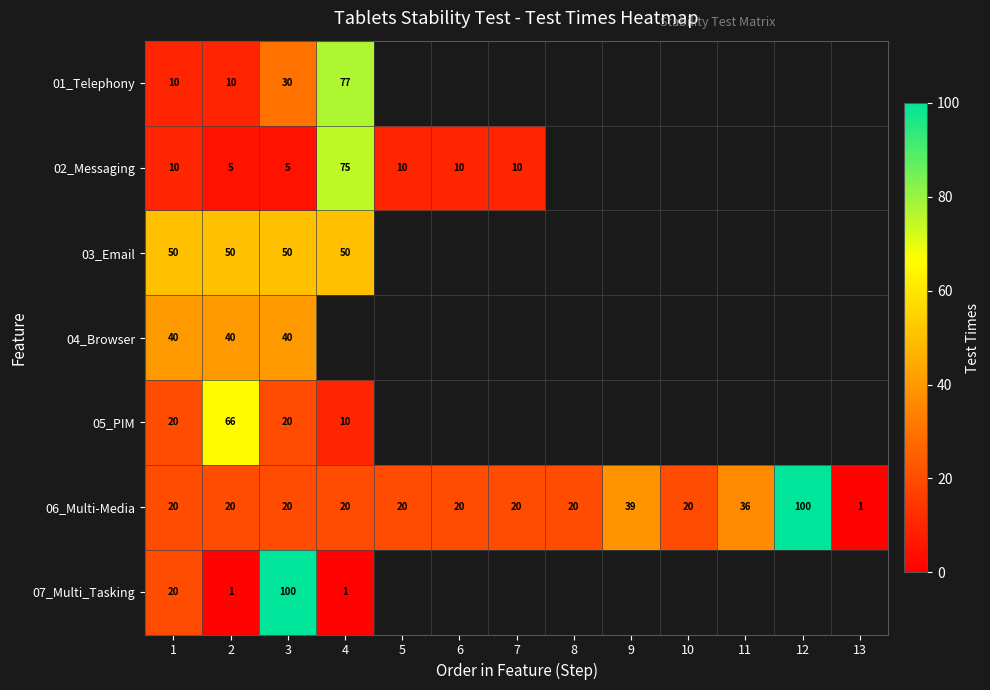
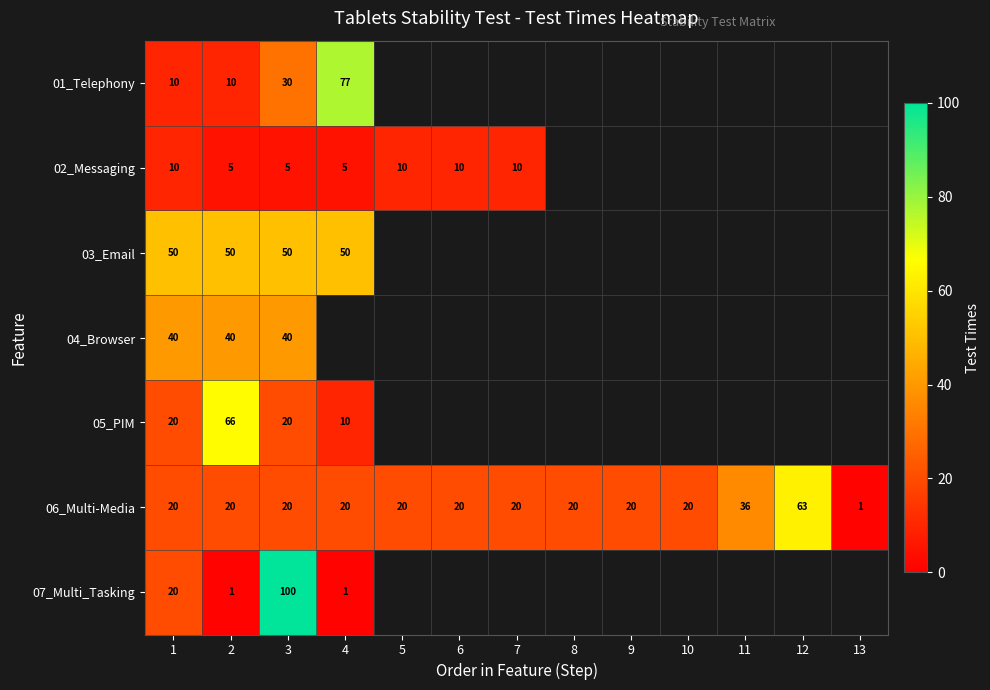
  {
    "01_Telephony": {
      "1": 10,
      "2": 10,
      "3": 30,
      "4": 77
    },
    "02_Messaging": {
      "1": 10,
      "2": 5,
      "3": 5,
-     "4": 75,
+     "4": 5,
      "5": 10,
      "6": 10,
      "7": 10
    },
    "03_Email": {
      "1": 50,
      "2": 50,
      "3": 50,
      "4": 50
    },
    "04_Browser": {
      "1": 40,
      "2": 40,
      "3": 40
    },
    "05_PIM": {
      "1": 20,
      "2": 66,
      "3": 20,
      "4": 10
    },
    "06_Multi-Media": {
      "1": 20,
      "2": 20,
      "3": 20,
      "4": 20,
      "5": 20,
      "6": 20,
      "7": 20,
      "8": 20,
-     "9": 39,
+     "9": 20,
      "10": 20,
      "11": 36,
-     "12": 100,
+     "12": 63,
      "13": 1
    },
    "07_Multi_Tasking": {
      "1": 20,
      "2": 1,
      "3": 100,
      "4": 1
    }
  }
